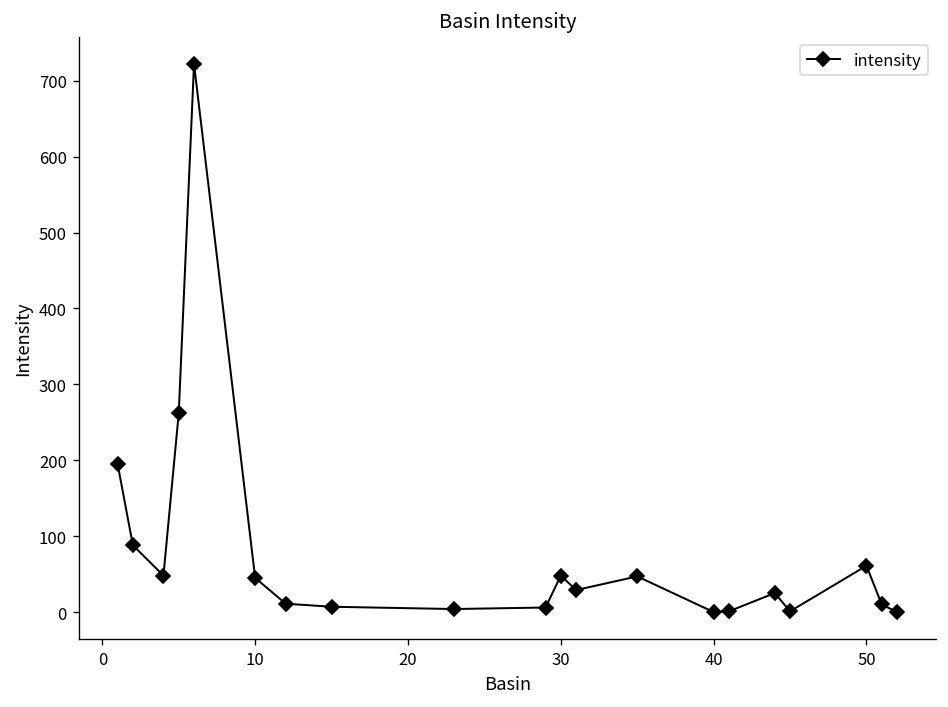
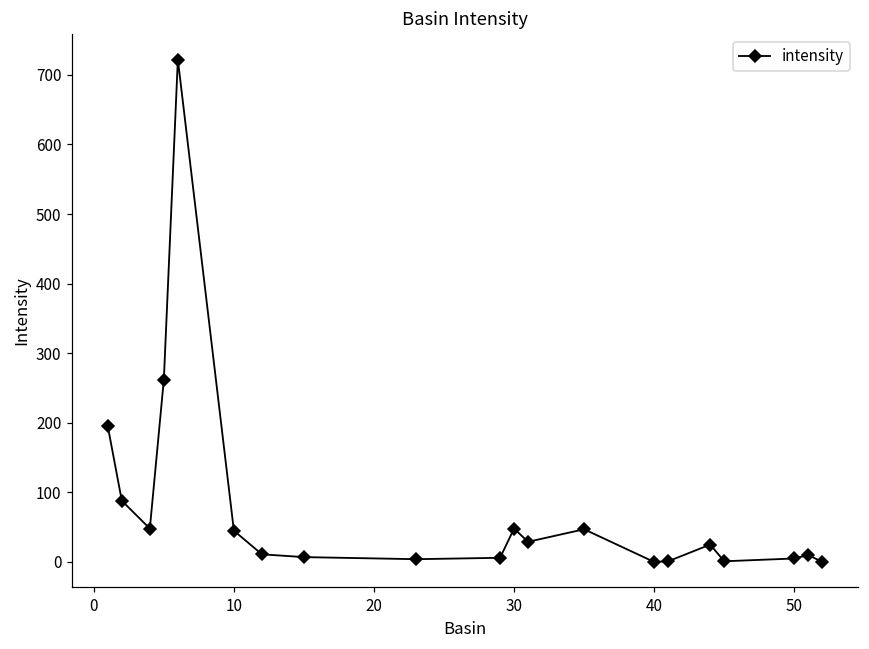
  {
    "10": 50,
    "30": 50,
    "40": 0,
-   "50": 60
+   "50": 10
  }
